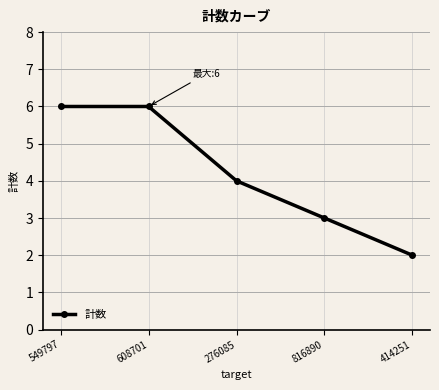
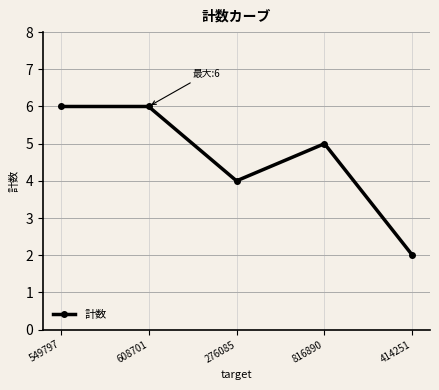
  {
    "549797": 6,
    "276085": 4,
-   "816890": 3,
+   "816890": 5,
    "414251": 2
  }
